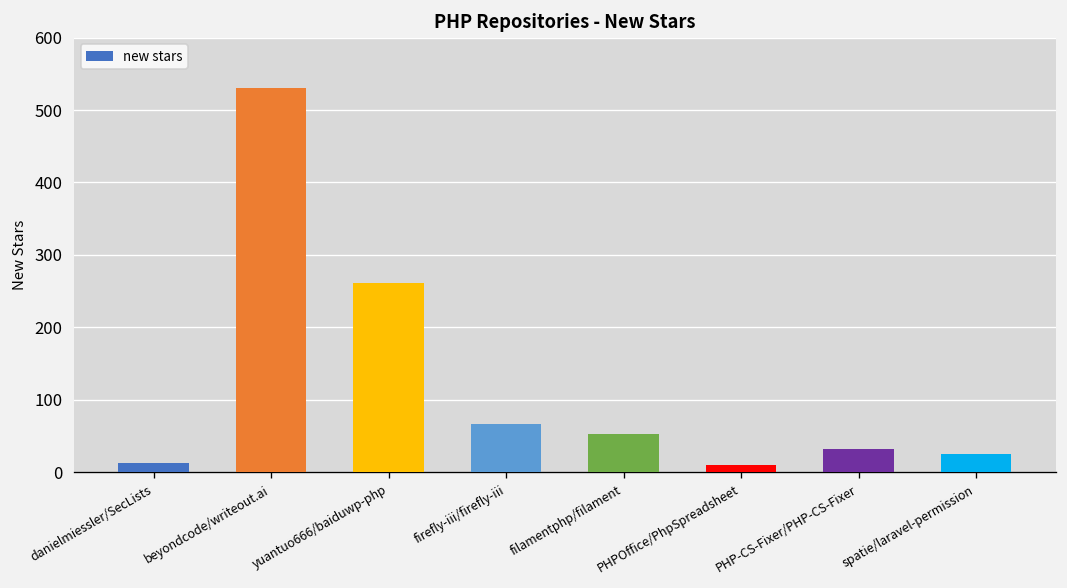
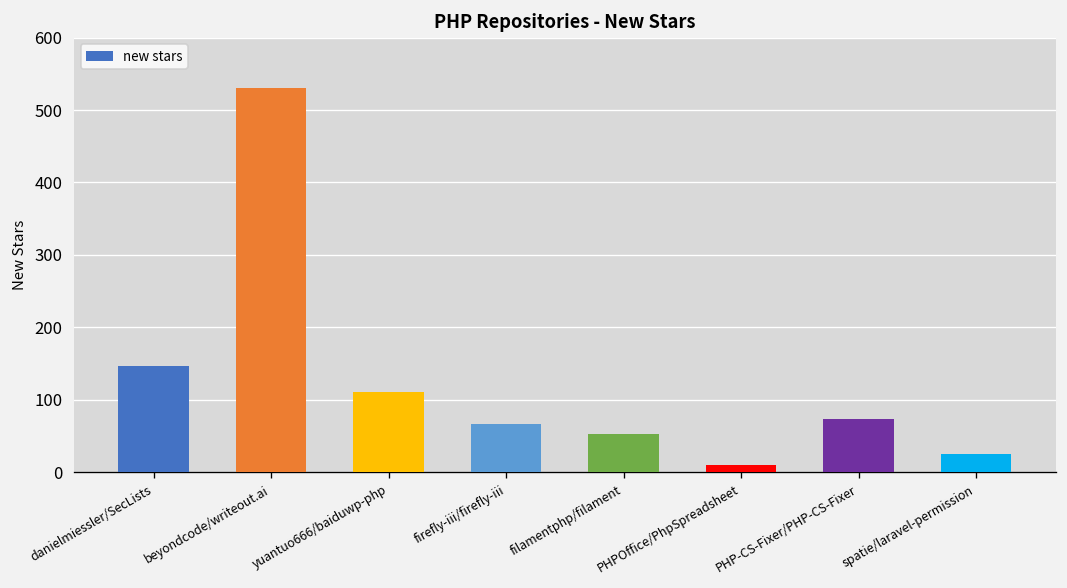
  {
-   "danielmiessler/SecLists": 10,
+   "danielmiessler/SecLists": 150,
    "beyondcode/writeout.ai": 530,
-   "yuantuo666/baiduwp-php": 260,
+   "yuantuo666/baiduwp-php": 110,
    "firefly-iii/firefly-iii": 70,
    "filamentphp/filament": 50,
    "PHPOffice/PhpSpreadsheet": 10,
-   "PHP-CS-Fixer/PHP-CS-Fixer": 30,
+   "PHP-CS-Fixer/PHP-CS-Fixer": 70,
    "spatie/laravel-permission": 30
  }
